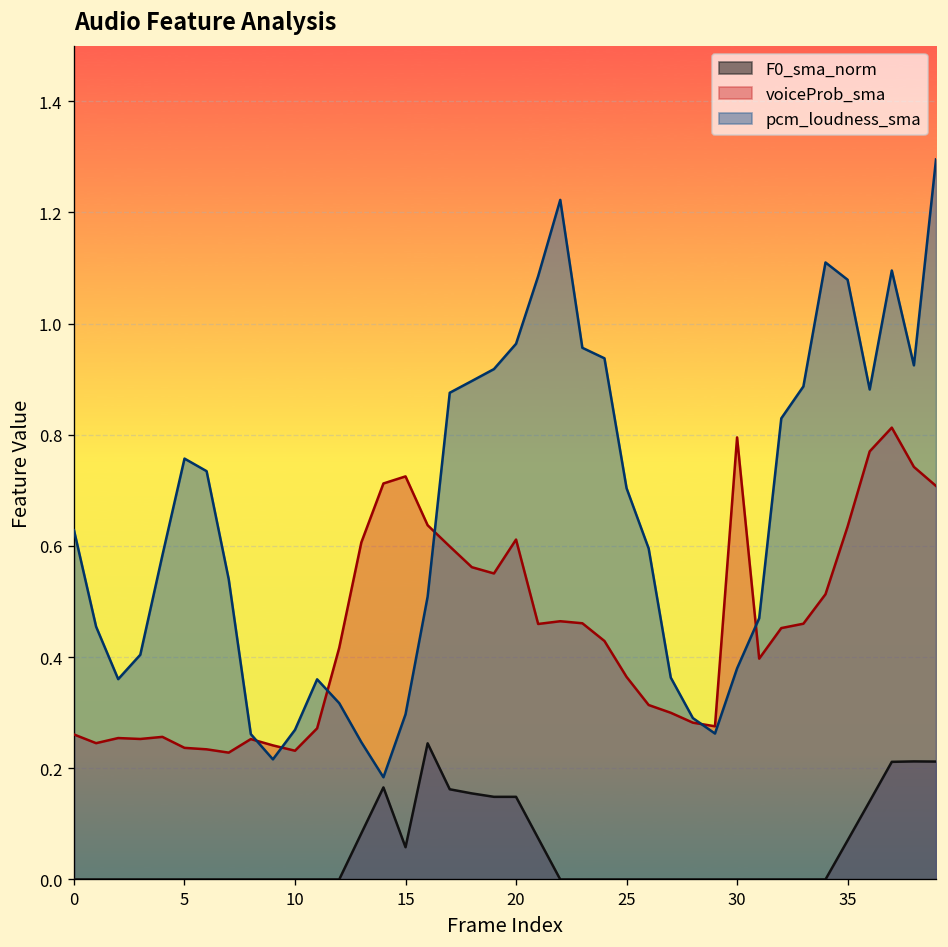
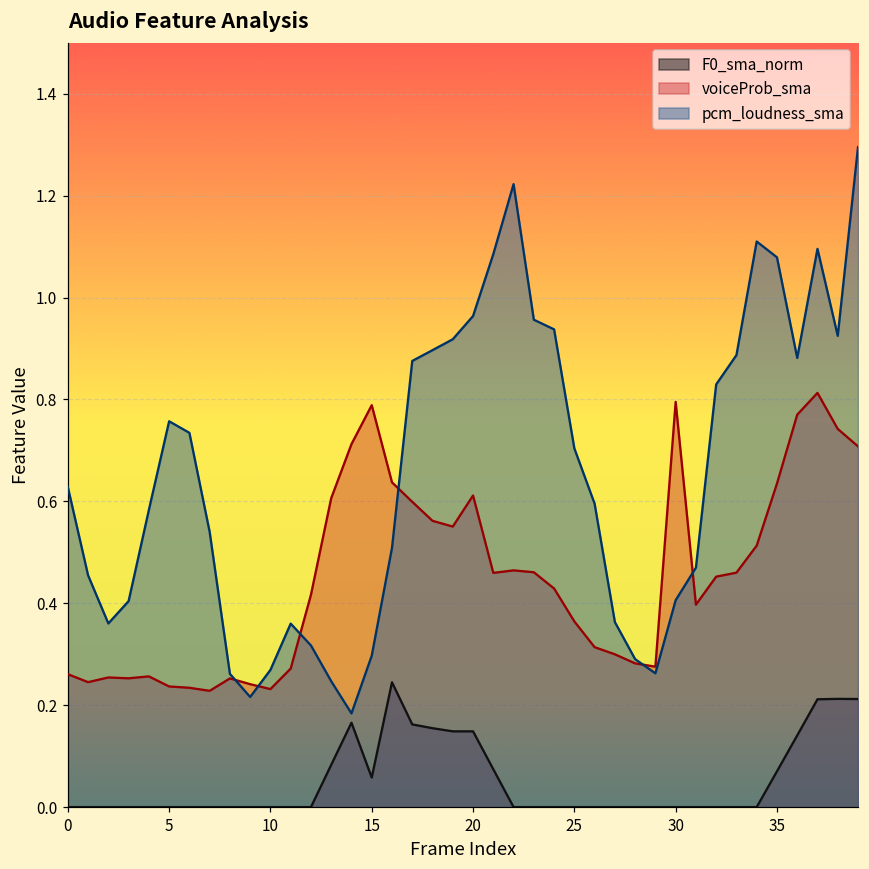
  {
    "F0_sma_norm": {
      "0": 0.00,
      "5": 0.00,
      "10": 0.00,
      "15": 0.06,
      "20": 0.15,
      "25": 0.00,
      "30": 0.00,
      "35": 0.07
    },
    "voiceProb_sma": {
      "0": 0.26,
      "5": 0.24,
      "10": 0.23,
-     "15": 0.73,
+     "15": 0.79,
      "20": 0.61,
      "25": 0.36,
      "30": 0.80,
      "35": 0.63
    },
    "pcm_loudness_sma": {
      "0": 0.63,
      "5": 0.76,
      "10": 0.27,
      "15": 0.30,
      "20": 0.96,
      "25": 0.70,
-     "30": 0.38,
+     "30": 0.41,
      "35": 1.08
    }
  }
